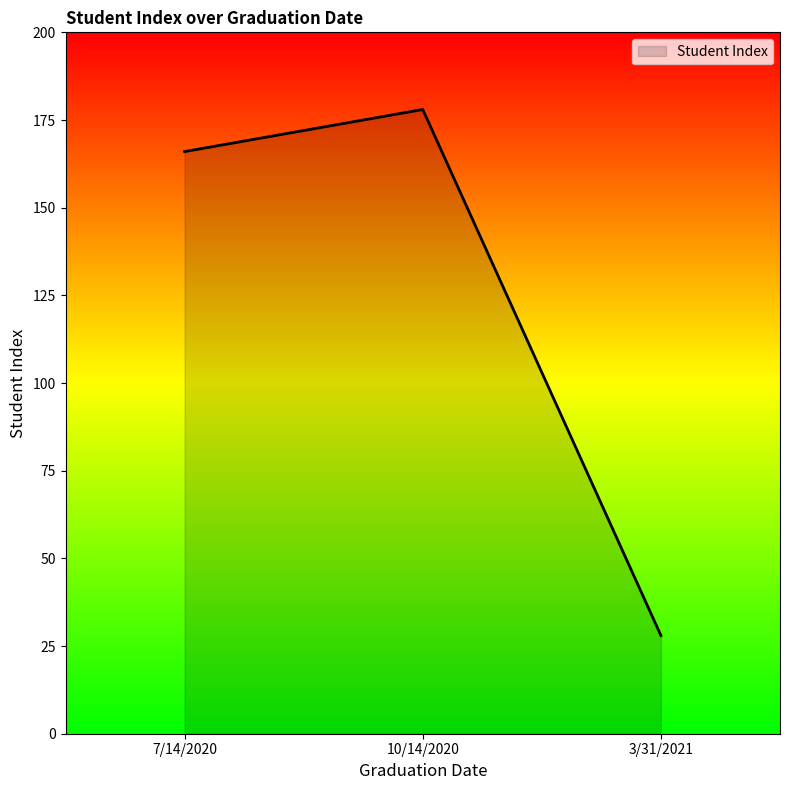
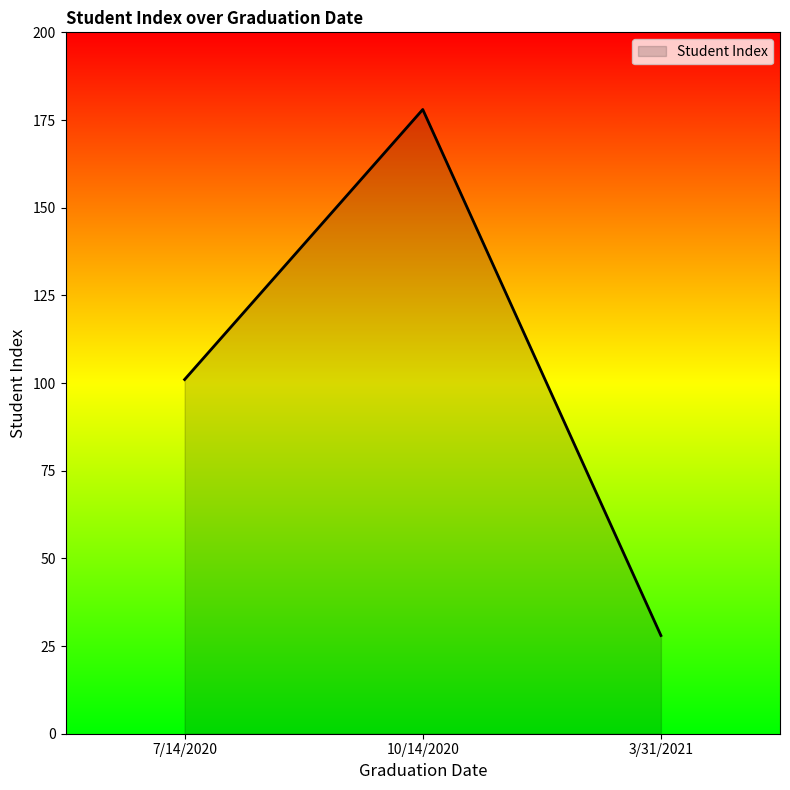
  {
-   "7/14/2020": 166,
+   "7/14/2020": 101,
    "10/14/2020": 178,
    "3/31/2021": 28
  }
